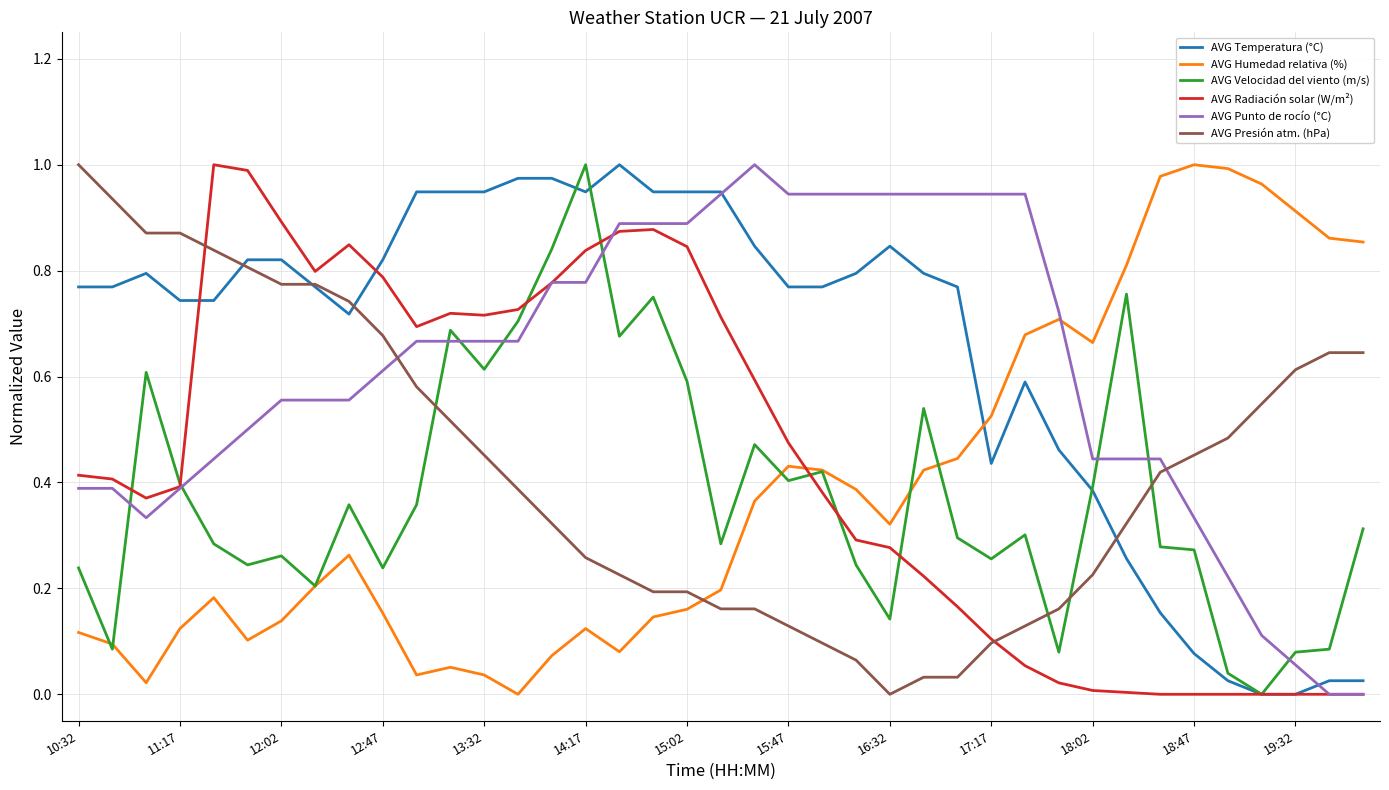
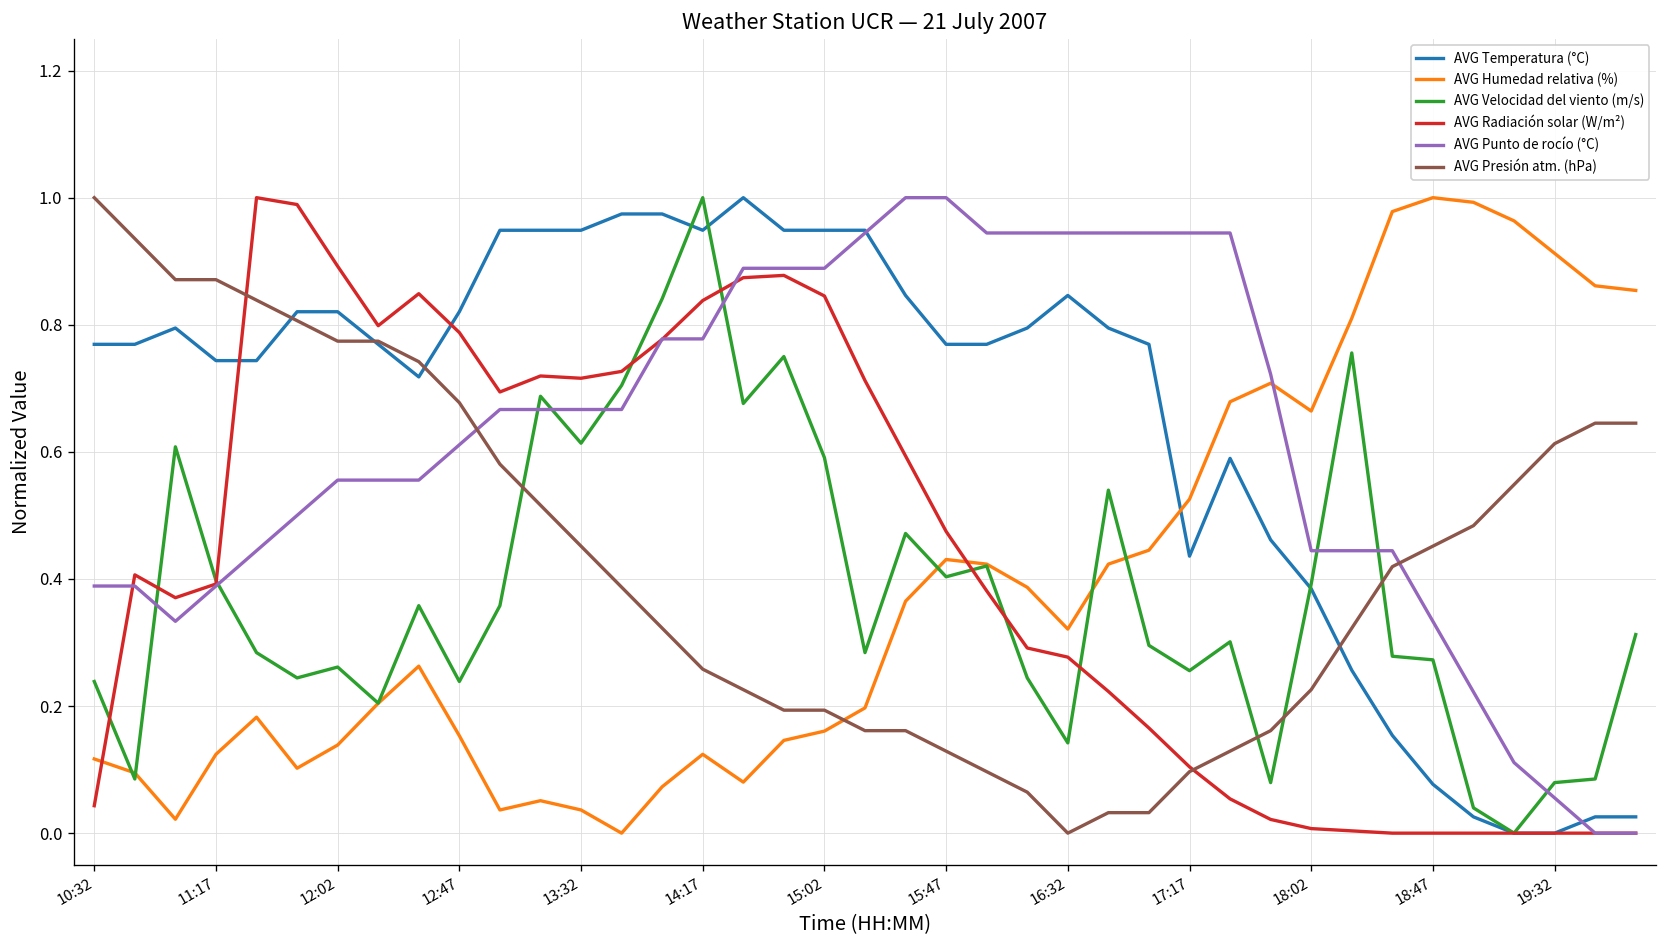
  {
    "AVG Temperatura (°C)": {
      "10:32": 0.77,
      "11:17": 0.74,
      "12:02": 0.82,
      "12:47": 0.82,
      "13:32": 0.95,
      "14:17": 0.95,
      "15:02": 0.95,
      "15:47": 0.77,
      "16:32": 0.85,
      "17:17": 0.44,
      "18:02": 0.38,
      "18:47": 0.08
    },
    "AVG Humedad relativa (%)": {
      "10:32": 0.12,
      "11:17": 0.12,
      "12:02": 0.14,
      "12:47": 0.15,
      "13:32": 0.04,
      "14:17": 0.12,
      "15:02": 0.16,
      "15:47": 0.43,
      "16:32": 0.32,
      "17:17": 0.53,
      "18:02": 0.66,
      "18:47": 1.00,
      "19:32": 0.91
    },
    "AVG Velocidad del viento (m/s)": {
      "10:32": 0.24,
      "11:17": 0.40,
      "12:02": 0.26,
      "12:47": 0.24,
      "13:32": 0.61,
      "14:17": 1.00,
      "15:02": 0.59,
      "15:47": 0.40,
      "16:32": 0.14,
      "17:17": 0.26,
      "18:02": 0.39,
      "18:47": 0.27,
      "19:32": 0.08
    },
    "AVG Radiación solar (W/m²)": {
-     "10:32": 0.41,
+     "10:32": 0.04,
      "12:02": 0.89,
      "12:47": 0.79,
      "13:32": 0.72,
      "14:17": 0.84,
      "15:02": 0.85,
      "15:47": 0.47,
      "16:32": 0.28,
      "17:17": 0.10,
      "18:02": 0.01,
      "18:47": 0.00
    },
    "AVG Punto de rocío (°C)": {
      "10:32": 0.39,
      "12:02": 0.56,
      "12:47": 0.61,
      "13:32": 0.67,
      "14:17": 0.78,
      "15:02": 0.89,
-     "15:47": 0.94,
+     "15:47": 1.00,
      "16:32": 0.94,
      "17:17": 0.94,
      "18:02": 0.44,
      "18:47": 0.33,
      "19:32": 0.06
    },
    "AVG Presión atm. (hPa)": {
      "10:32": 1.00,
      "11:17": 0.87,
      "12:02": 0.77,
      "12:47": 0.68,
      "13:32": 0.45,
      "14:17": 0.26,
      "15:02": 0.19,
      "15:47": 0.13,
      "16:32": 0.00,
      "17:17": 0.10,
      "18:02": 0.23,
      "18:47": 0.45,
      "19:32": 0.61
    }
  }
